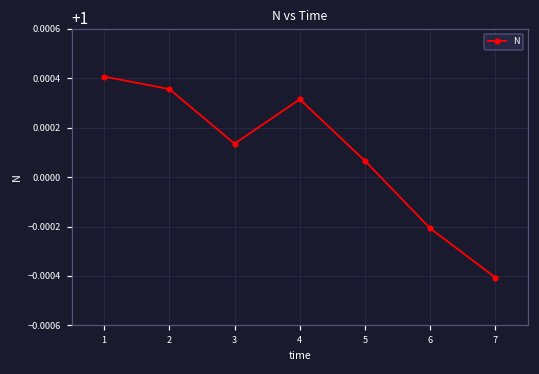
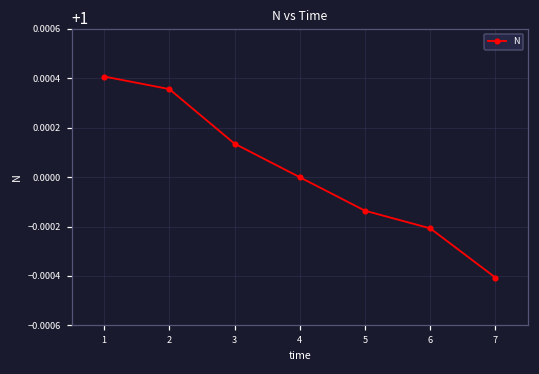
  {
    "1": 1.00041,
    "2": 1.00036,
    "3": 1.00014,
-   "4": 1.00032,
-   "5": 1.00007,
+   "4": 1.00000,
+   "5": 0.99986,
    "6": 0.99979,
    "7": 0.99959
  }
